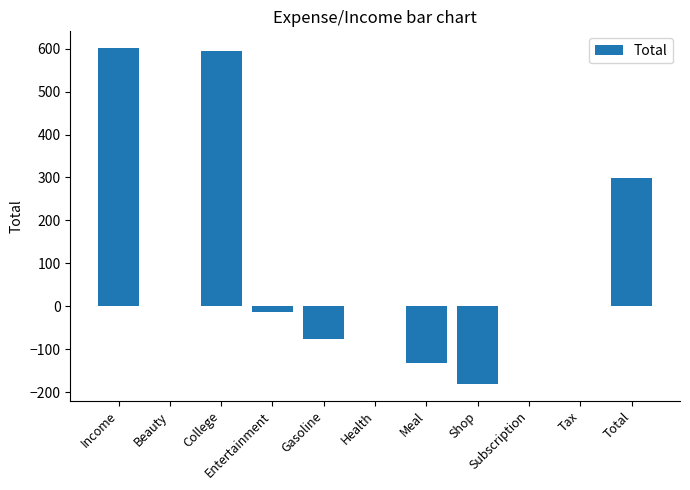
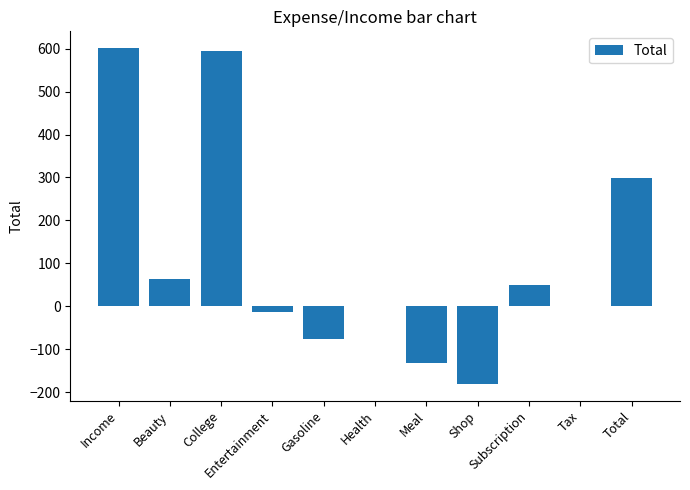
  {
    "Income": 600,
-   "Beauty": 0,
+   "Beauty": 60,
    "College": 590,
    "Entertainment": -10,
    "Gasoline": -80,
    "Health": 0,
    "Meal": -130,
    "Shop": -180,
-   "Subscription": 0,
+   "Subscription": 50,
    "Tax": 0,
    "Total": 300
  }
